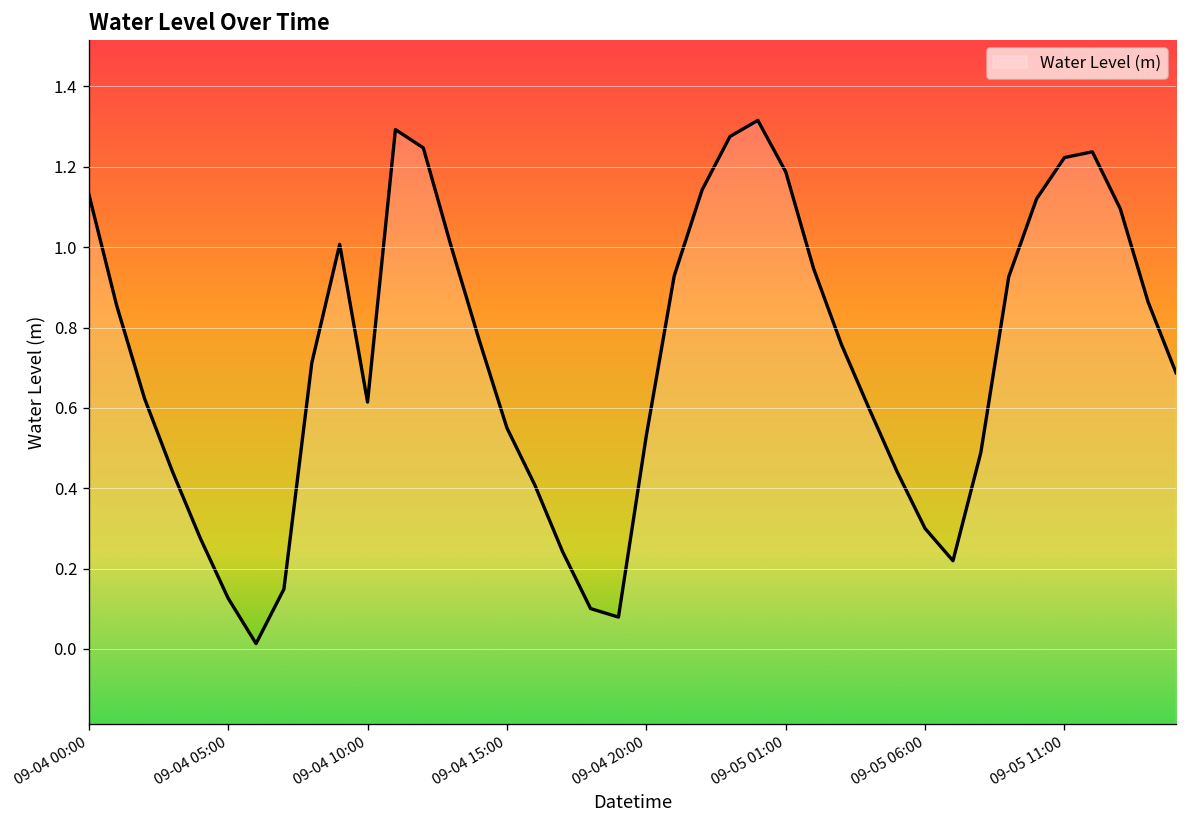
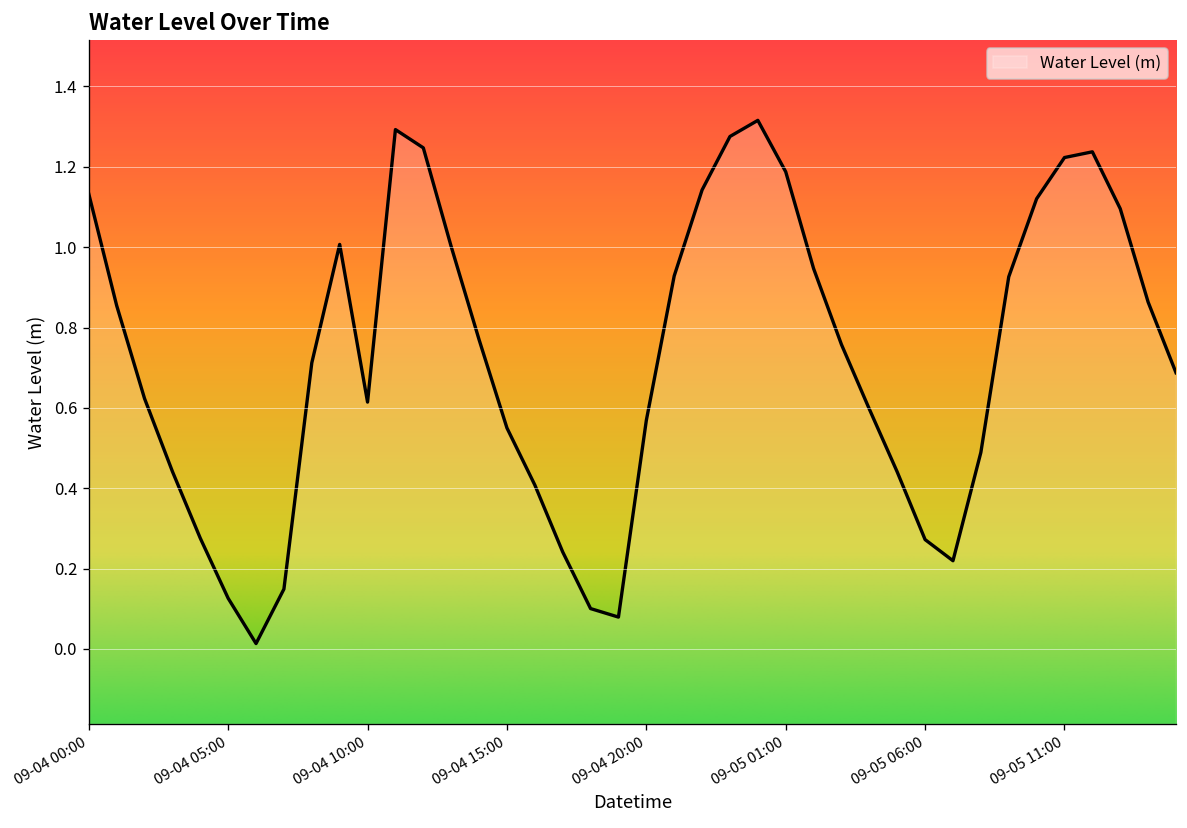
  {
    "09-04 00:00": 1.13,
    "09-04 05:00": 0.13,
    "09-04 10:00": 0.61,
    "09-04 15:00": 0.55,
-   "09-04 20:00": 0.53,
+   "09-04 20:00": 0.57,
    "09-05 01:00": 1.19,
-   "09-05 06:00": 0.30,
+   "09-05 06:00": 0.27,
    "09-05 11:00": 1.22
  }
